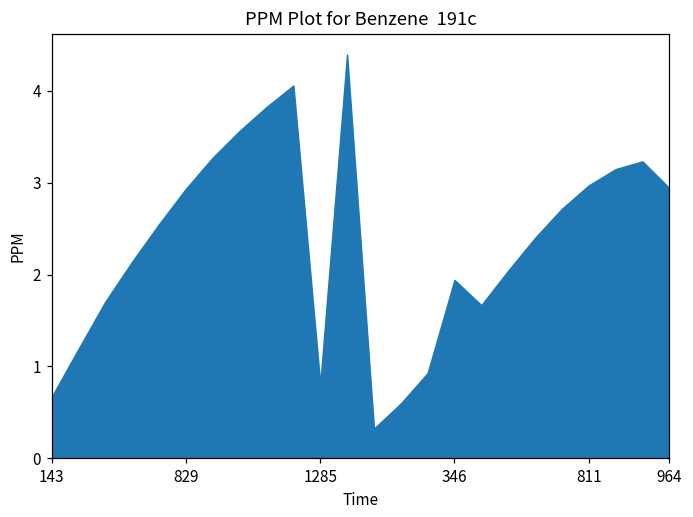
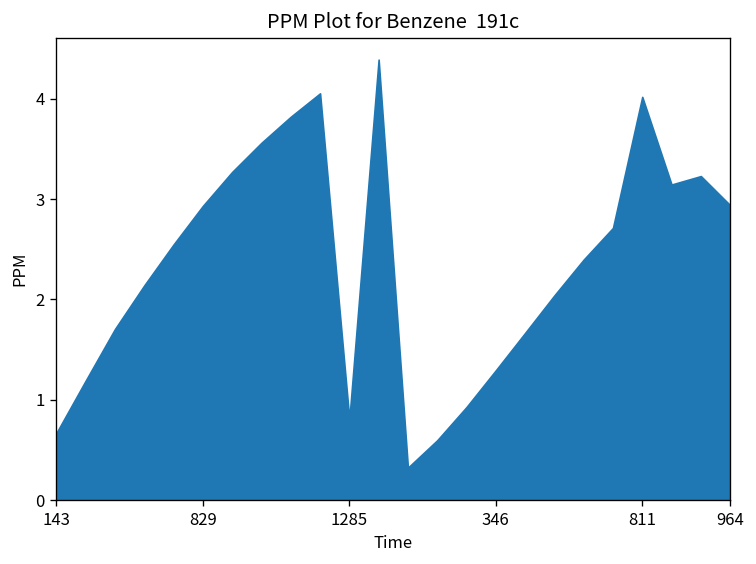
  {
    "143": 0.7,
    "829": 2.9,
    "1285": 0.8,
-   "346": 1.9,
-   "811": 3.0,
+   "346": 1.3,
+   "811": 4.0,
    "964": 2.9
  }
